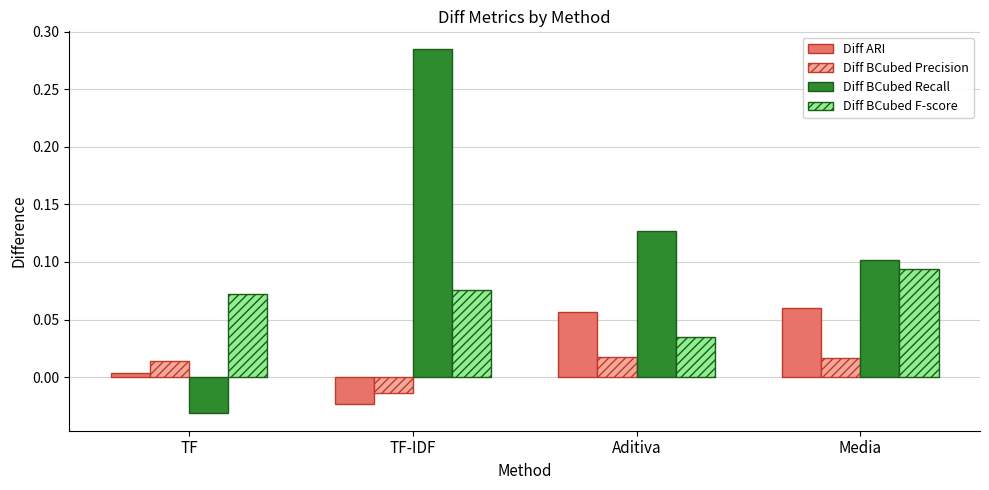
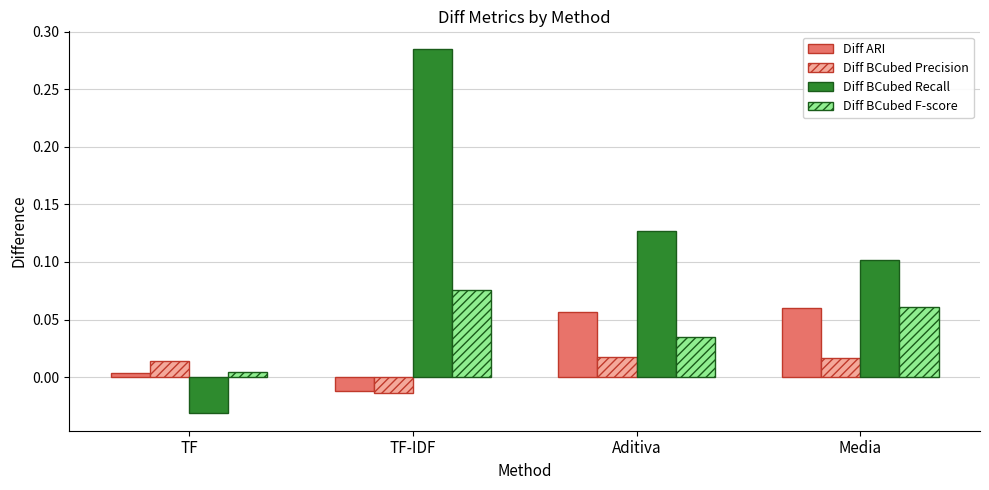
  {
    "Diff ARI": {
      "TF": 0.004,
-     "TF-IDF": -0.024,
+     "TF-IDF": -0.012,
      "Aditiva": 0.056,
      "Media": 0.060
    },
    "Diff BCubed Precision": {
      "TF": 0.014,
      "TF-IDF": -0.013,
      "Aditiva": 0.018,
      "Media": 0.017
    },
    "Diff BCubed Recall": {
      "TF": -0.031,
      "TF-IDF": 0.284,
      "Aditiva": 0.127,
      "Media": 0.102
    },
    "Diff BCubed F-score": {
-     "TF": 0.072,
+     "TF": 0.004,
      "TF-IDF": 0.075,
      "Aditiva": 0.035,
-     "Media": 0.094
+     "Media": 0.061
    }
  }
